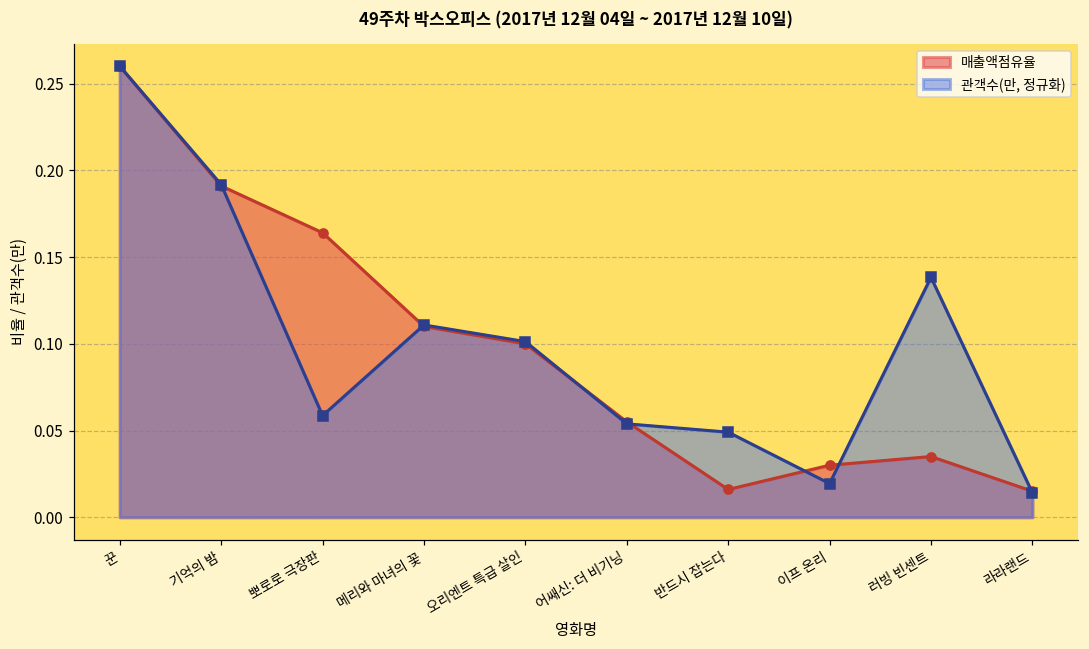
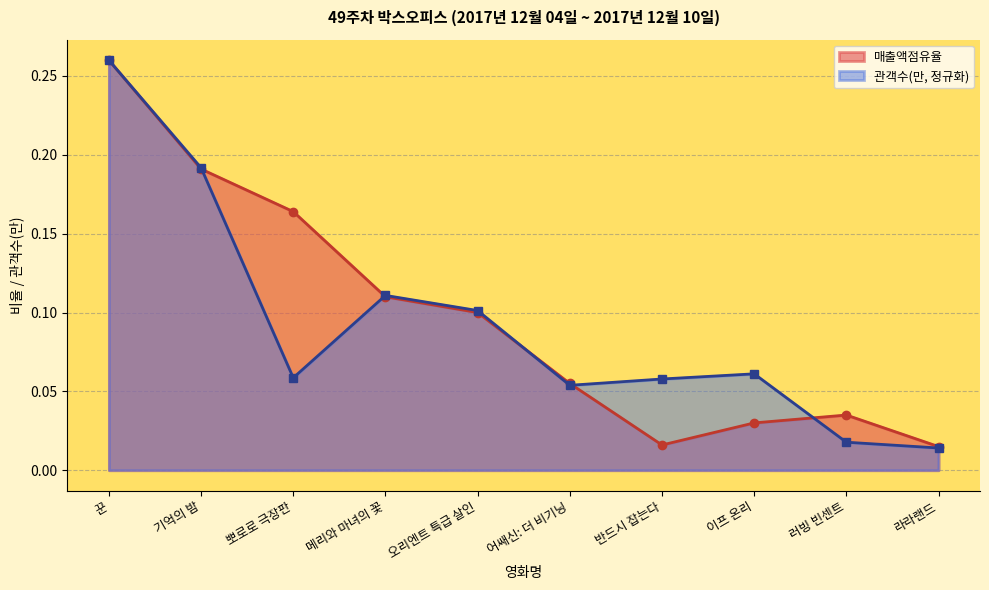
  {
    "매출액점유율": {
      "뽀로로 극장판": 0.164,
      "반드시 잡는다": 0.016,
      "이프 온리": 0.030,
      "러빙 빈센트": 0.035
    },
    "관객수(만, 정규화)": {
      "뽀로로 극장판": 0.059,
-     "반드시 잡는다": 0.049,
-     "이프 온리": 0.019,
-     "러빙 빈센트": 0.138
+     "반드시 잡는다": 0.058,
+     "이프 온리": 0.061,
+     "러빙 빈센트": 0.018
    }
  }
